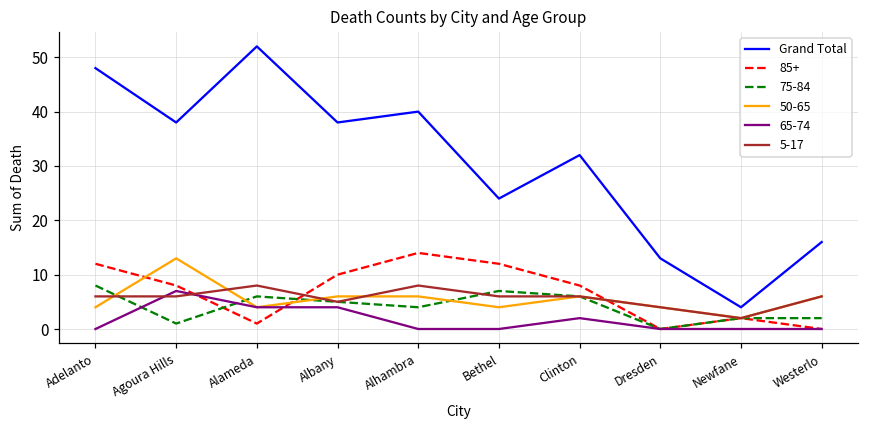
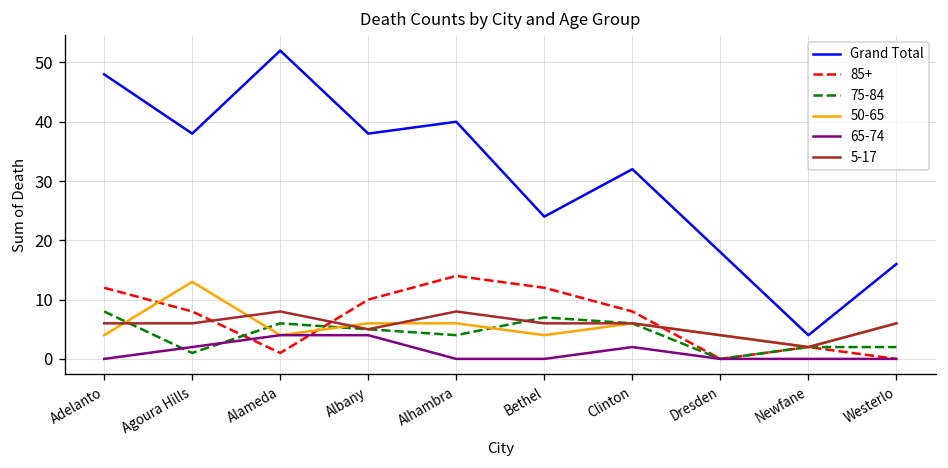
  {
    "Grand Total": {
      "Adelanto": 48,
      "Agoura Hills": 38,
      "Alameda": 52,
      "Albany": 38,
      "Alhambra": 40,
      "Bethel": 24,
      "Clinton": 32,
-     "Dresden": 13,
+     "Dresden": 18,
      "Newfane": 4,
      "Westerlo": 16
    },
    "85+": {
      "Adelanto": 12,
      "Agoura Hills": 8,
      "Alameda": 1,
      "Albany": 10,
      "Alhambra": 14,
      "Bethel": 12,
      "Clinton": 8
    },
    "75-84": {
      "Adelanto": 8,
      "Agoura Hills": 1,
      "Alameda": 6,
      "Alhambra": 4,
      "Bethel": 7,
      "Westerlo": 2
    },
    "50-65": {
      "Adelanto": 4,
      "Agoura Hills": 13,
      "Albany": 6,
      "Alhambra": 6,
      "Bethel": 4
    },
    "65-74": {
      "Adelanto": 0,
-     "Agoura Hills": 7,
+     "Agoura Hills": 2,
      "Albany": 4,
      "Alhambra": 0,
      "Bethel": 0,
      "Clinton": 2,
      "Newfane": 0
    },
    "5-17": {
      "Adelanto": 6,
      "Agoura Hills": 6,
      "Alameda": 8,
      "Alhambra": 8,
      "Bethel": 6
    }
  }
